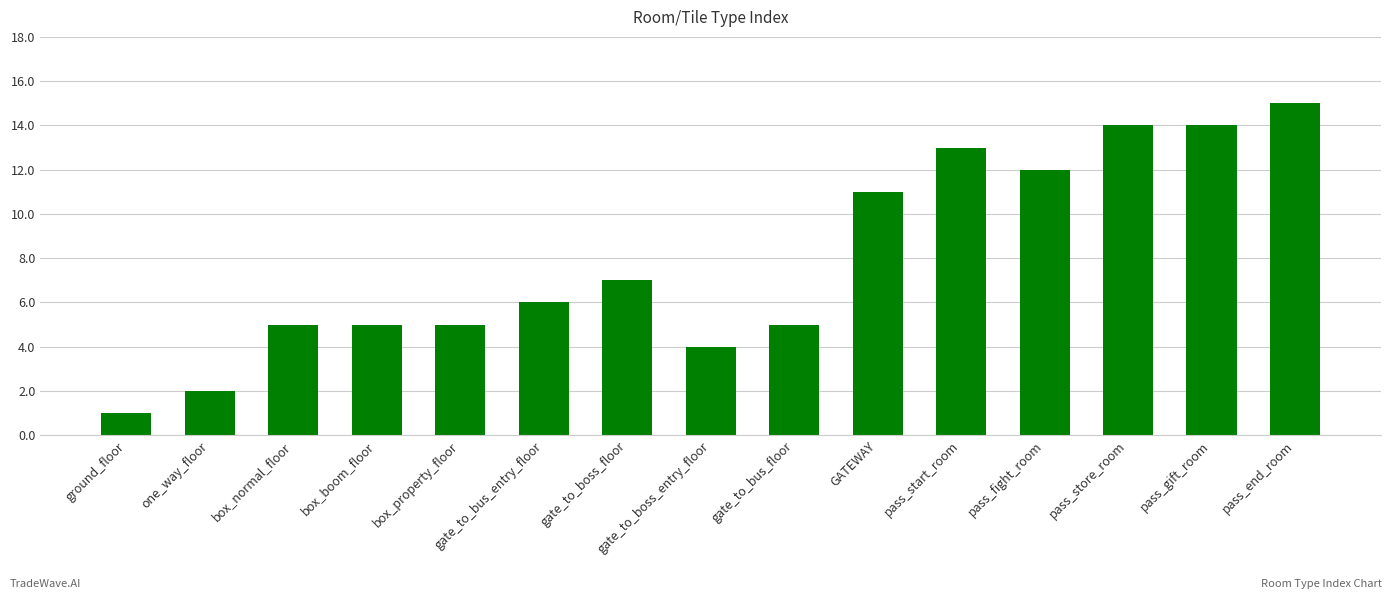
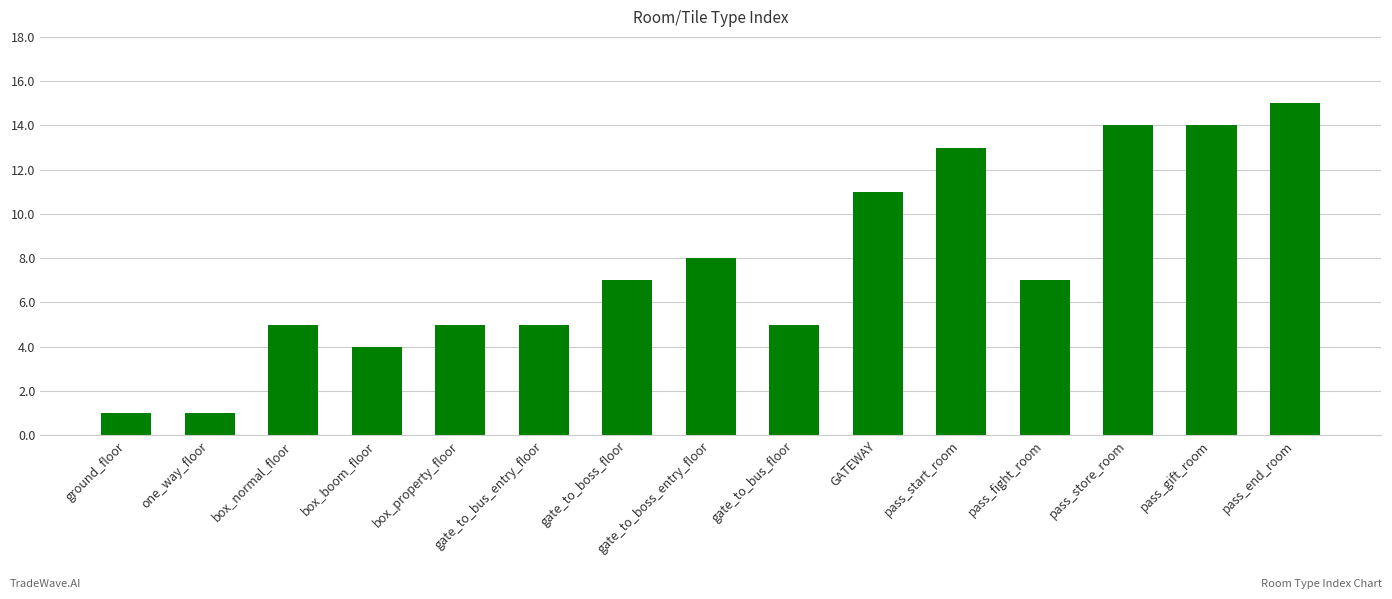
  {
    "ground_floor": 1,
-   "one_way_floor": 2,
+   "one_way_floor": 1,
    "box_normal_floor": 5,
-   "box_boom_floor": 5,
+   "box_boom_floor": 4,
    "box_property_floor": 5,
-   "gate_to_bus_entry_floor": 6,
+   "gate_to_bus_entry_floor": 5,
    "gate_to_boss_floor": 7,
-   "gate_to_boss_entry_floor": 4,
+   "gate_to_boss_entry_floor": 8,
    "gate_to_bus_floor": 5,
    "GATEWAY": 11,
    "pass_start_room": 13,
-   "pass_fight_room": 12,
+   "pass_fight_room": 7,
    "pass_store_room": 14,
    "pass_gift_room": 14,
    "pass_end_room": 15
  }
